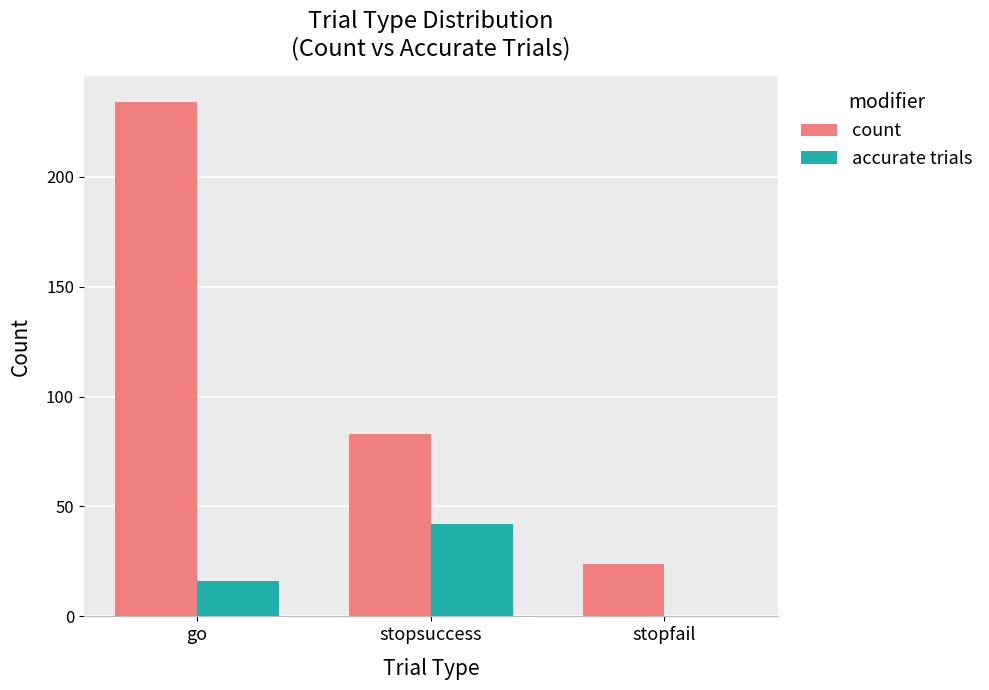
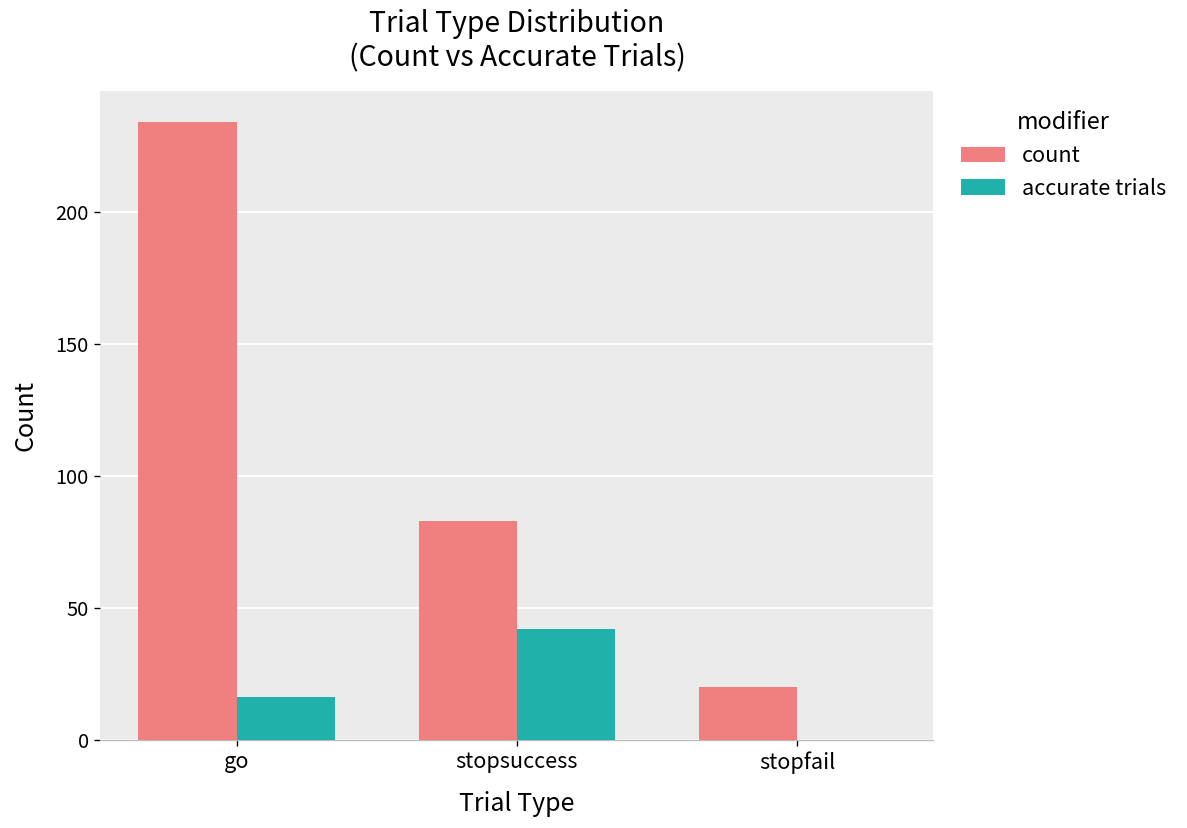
  {
    "count": {
      "go": 234,
      "stopsuccess": 83,
-     "stopfail": 24
+     "stopfail": 20
    },
    "accurate trials": {
      "go": 16,
      "stopsuccess": 42,
      "stopfail": 0
    }
  }
